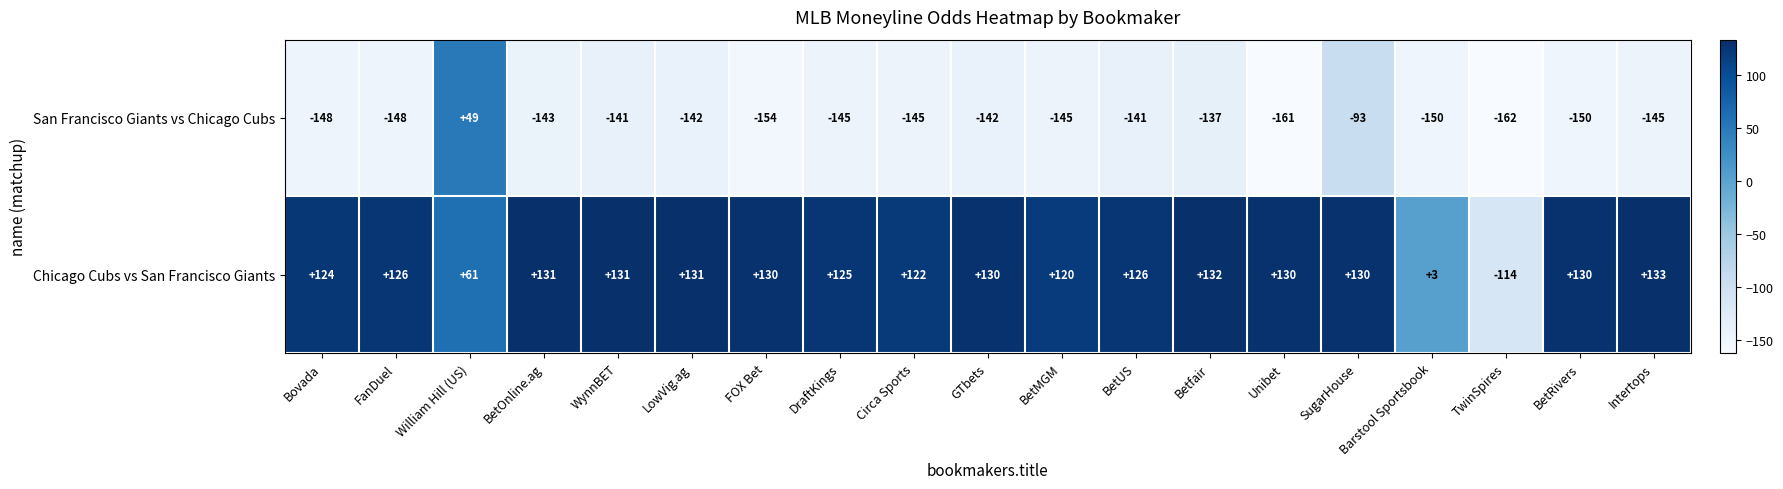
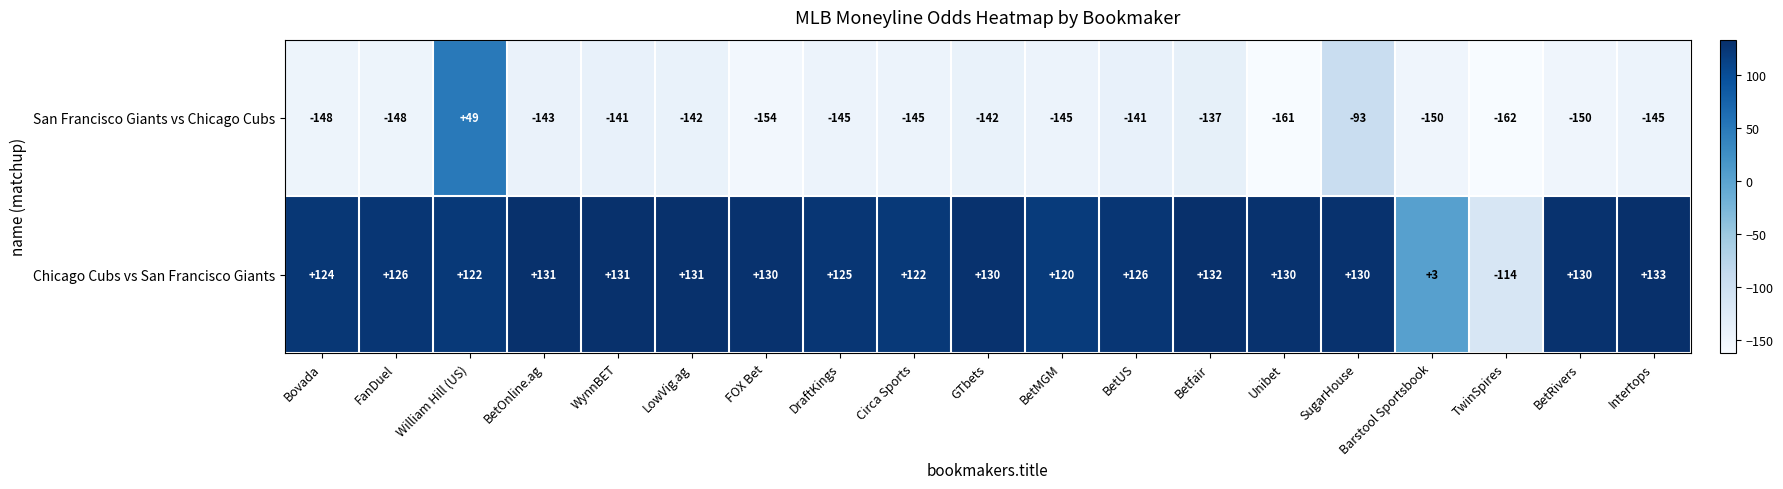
  {
    "San Francisco Giants vs Chicago Cubs": {
      "Bovada": "-148",
      "FanDuel": "-148",
      "William Hill (US)": "+49",
      "BetOnline.ag": "-143",
      "WynnBET": "-141",
      "LowVig.ag": "-142",
      "FOX Bet": "-154",
      "DraftKings": "-145",
      "Circa Sports": "-145",
      "GTbets": "-142",
      "BetMGM": "-145",
      "BetUS": "-141",
      "Betfair": "-137",
      "Unibet": "-161",
      "SugarHouse": "-93",
      "Barstool Sportsbook": "-150",
      "TwinSpires": "-162",
      "BetRivers": "-150",
      "Intertops": "-145"
    },
    "Chicago Cubs vs San Francisco Giants": {
      "Bovada": "+124",
      "FanDuel": "+126",
-     "William Hill (US)": "+61",
+     "William Hill (US)": "+122",
      "BetOnline.ag": "+131",
      "WynnBET": "+131",
      "LowVig.ag": "+131",
      "FOX Bet": "+130",
      "DraftKings": "+125",
      "Circa Sports": "+122",
      "GTbets": "+130",
      "BetMGM": "+120",
      "BetUS": "+126",
      "Betfair": "+132",
      "Unibet": "+130",
      "SugarHouse": "+130",
      "Barstool Sportsbook": "+3",
      "TwinSpires": "-114",
      "BetRivers": "+130",
      "Intertops": "+133"
    }
  }
